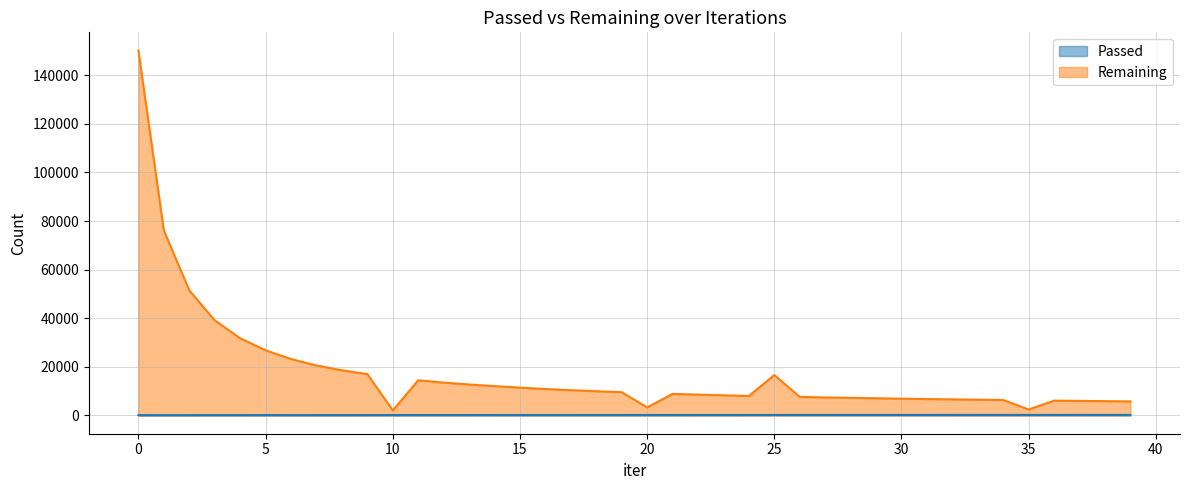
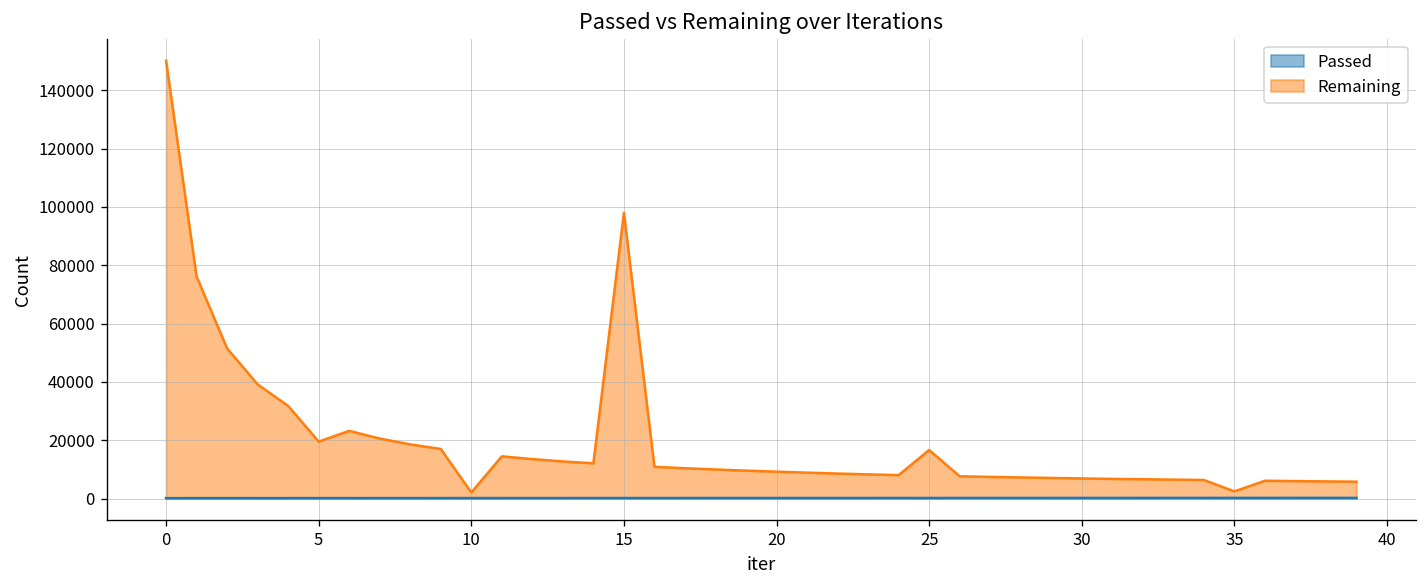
  {
    "Passed": {
      "0": 0,
      "5": 0,
      "10": 0,
      "15": 0,
      "20": 0,
      "25": 0,
      "30": 0,
      "35": 0
    },
    "Remaining": {
      "0": 150000,
-     "5": 27000,
+     "5": 20000,
      "10": 2000,
-     "15": 11000,
-     "20": 3000,
+     "15": 98000,
+     "20": 9000,
      "25": 17000,
      "30": 7000,
      "35": 2000
    }
  }
